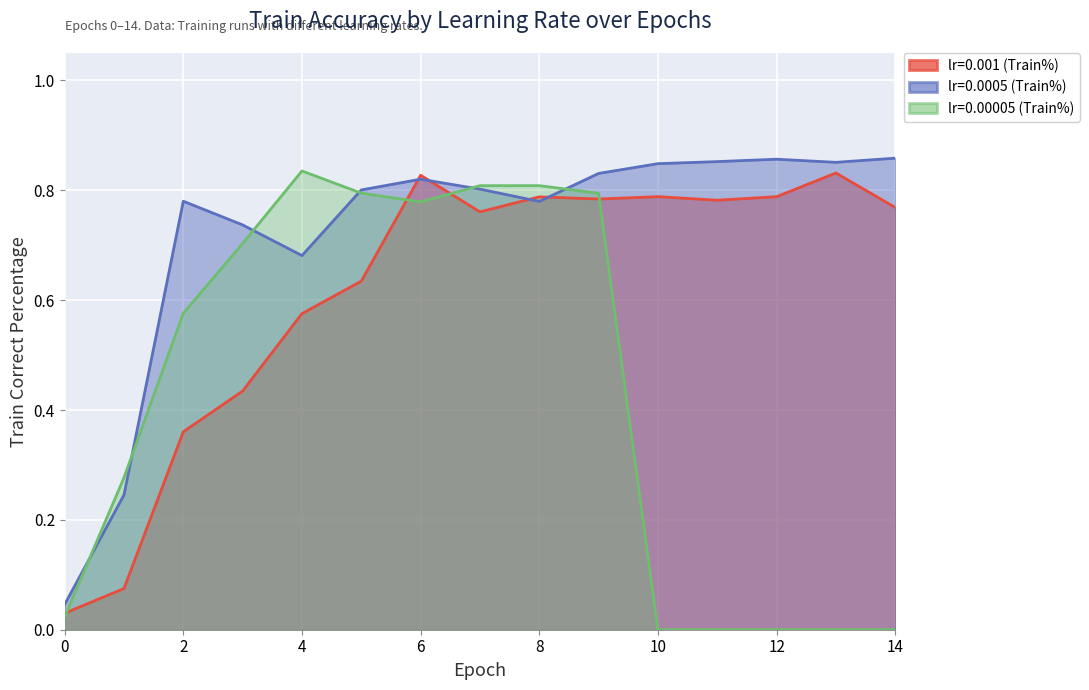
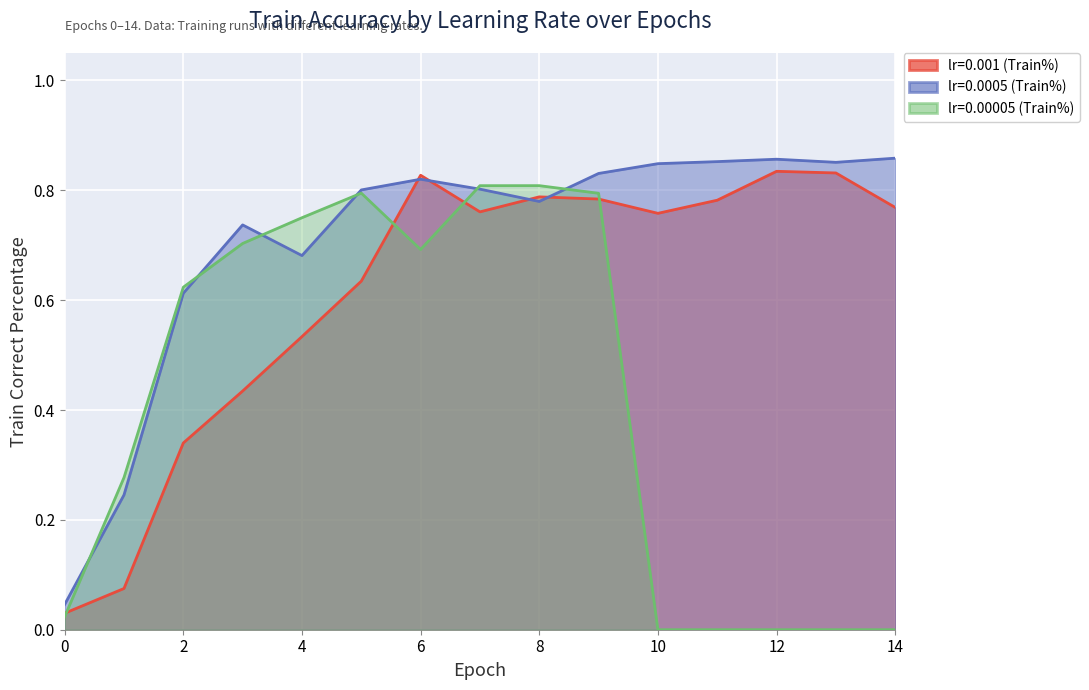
  {
    "lr=0.001 (Train%)": {
      "0": 0.03,
-     "2": 0.36,
-     "4": 0.58,
+     "2": 0.34,
+     "4": 0.53,
      "6": 0.83,
      "8": 0.79,
-     "10": 0.79,
-     "12": 0.79,
+     "10": 0.76,
+     "12": 0.83,
      "14": 0.77
    },
    "lr=0.0005 (Train%)": {
      "0": 0.05,
-     "2": 0.78,
+     "2": 0.61,
      "4": 0.68,
      "6": 0.82,
      "8": 0.78,
      "10": 0.85,
      "12": 0.86,
      "14": 0.86
    },
    "lr=0.00005 (Train%)": {
      "0": 0.02,
-     "2": 0.58,
-     "4": 0.84,
-     "6": 0.78,
+     "2": 0.62,
+     "4": 0.75,
+     "6": 0.69,
      "8": 0.81,
      "10": 0.00,
      "12": 0.00,
      "14": 0.00
    }
  }
